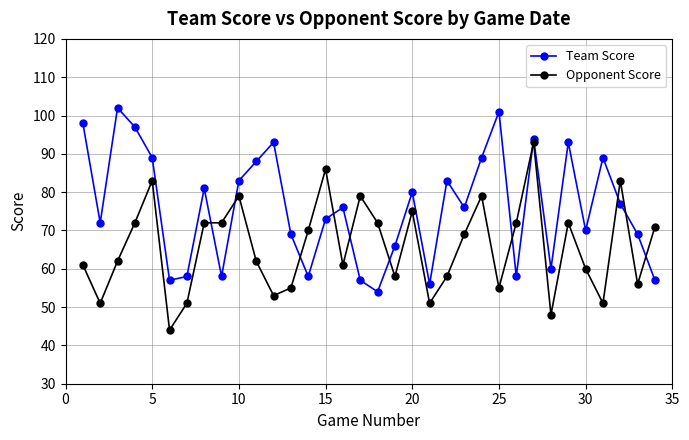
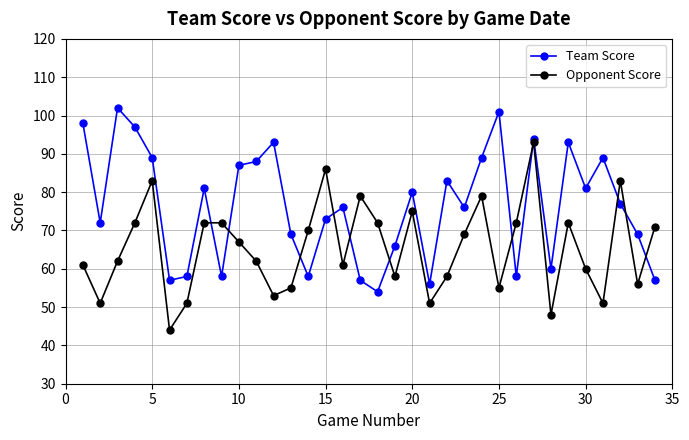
  {
    "Team Score": {
      "5": 89,
-     "10": 83,
+     "10": 87,
      "15": 73,
      "20": 80,
      "25": 101,
-     "30": 70
+     "30": 81
    },
    "Opponent Score": {
      "5": 83,
-     "10": 79,
+     "10": 67,
      "15": 86,
      "20": 75,
      "25": 55,
      "30": 60
    }
  }
